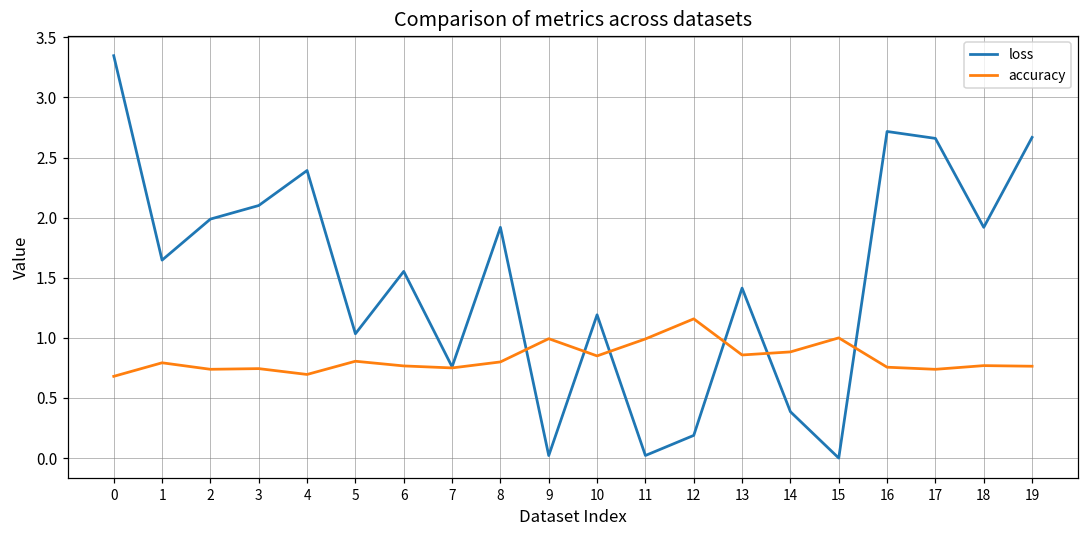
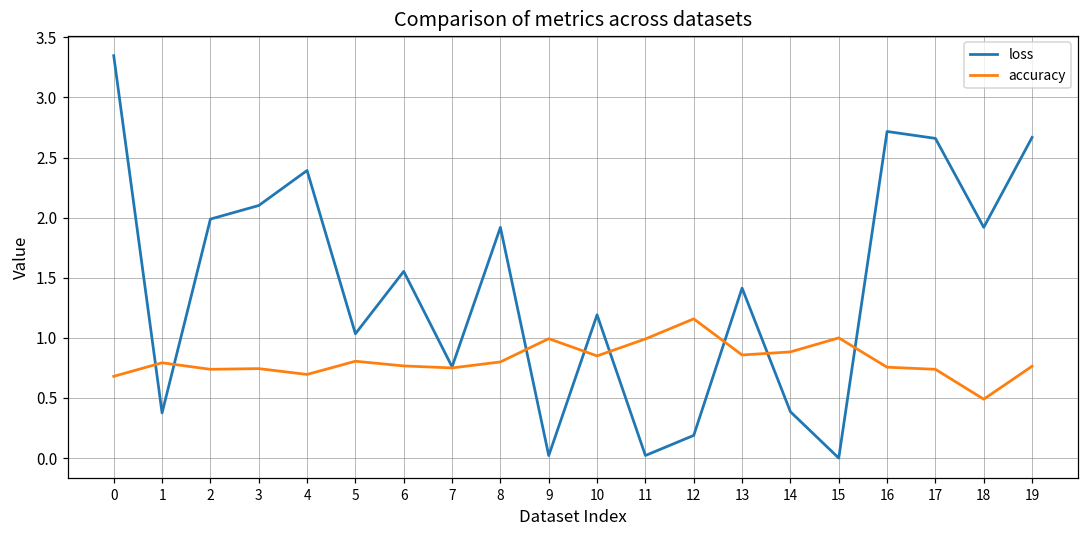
  {
    "loss": {
      "0": 3.35,
-     "1": 1.65,
+     "1": 0.38,
      "2": 1.99,
      "3": 2.10,
      "4": 2.39,
      "5": 1.03,
      "6": 1.55,
      "8": 1.92,
      "9": 0.02,
      "10": 1.19,
      "11": 0.02,
      "12": 0.19,
      "13": 1.41,
      "14": 0.39,
      "15": 0.00,
      "16": 2.72,
      "17": 2.66,
      "18": 1.92,
      "19": 2.67
    },
    "accuracy": {
      "0": 0.68,
      "1": 0.79,
      "2": 0.74,
      "3": 0.74,
      "4": 0.70,
      "5": 0.81,
      "6": 0.77,
      "8": 0.80,
      "9": 0.99,
      "10": 0.85,
      "11": 0.99,
      "12": 1.16,
      "13": 0.86,
      "14": 0.88,
      "15": 1.00,
      "16": 0.76,
      "17": 0.74,
-     "18": 0.77,
+     "18": 0.49,
      "19": 0.76
    }
  }
